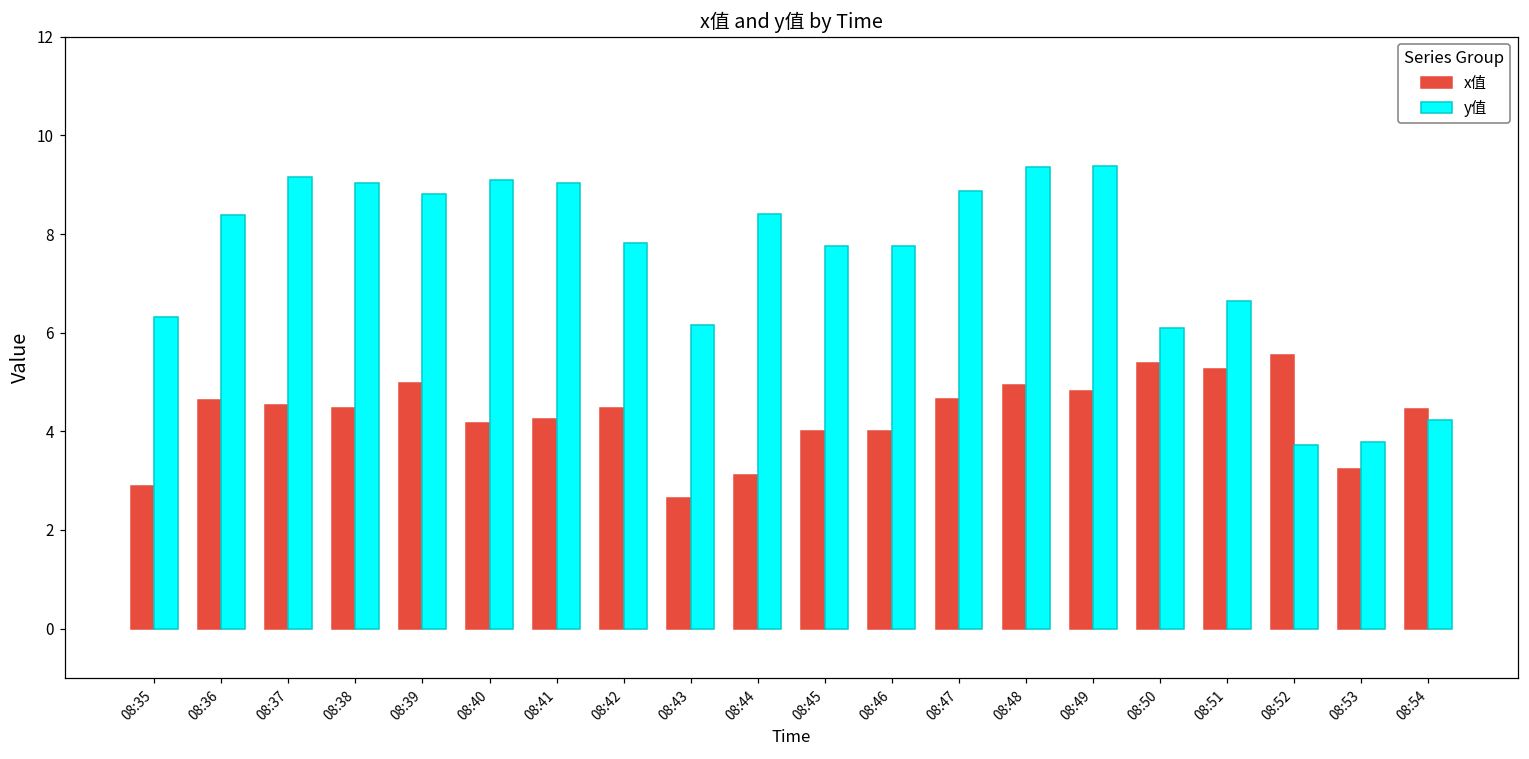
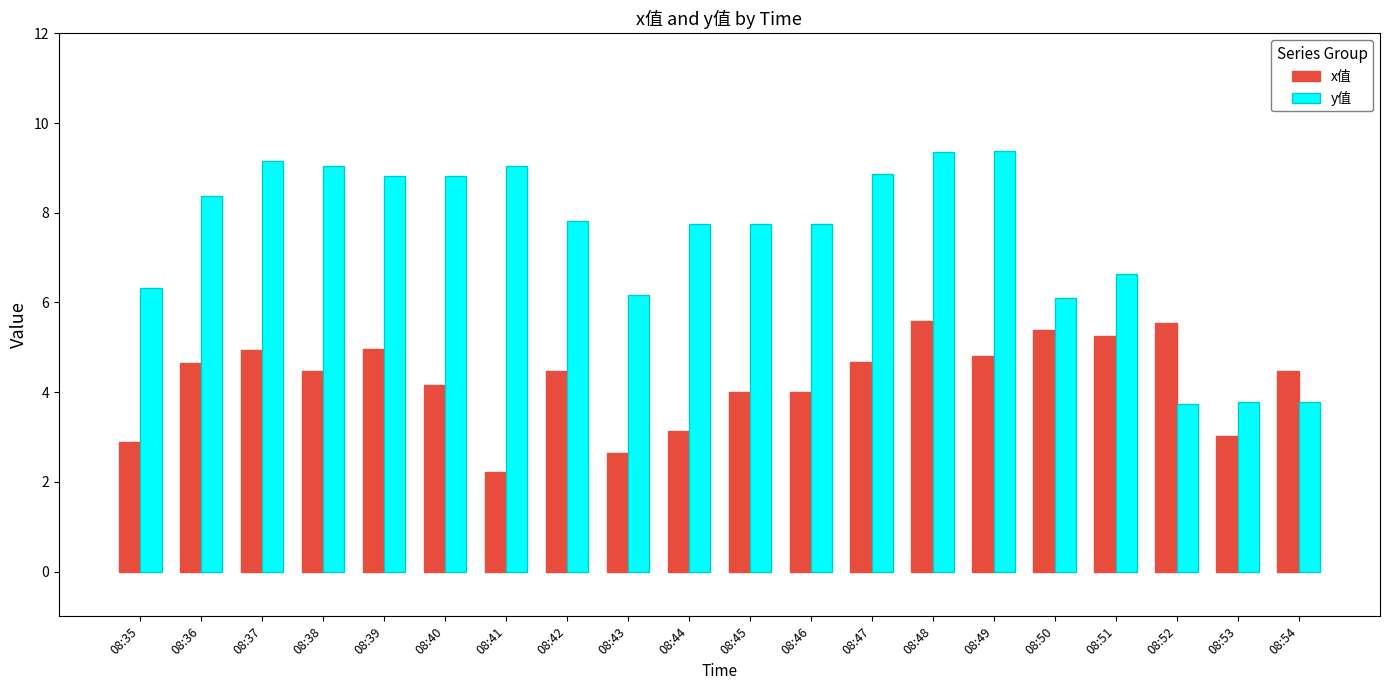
  {
    "x值": {
      "08:35": 2.9,
      "08:36": 4.6,
-     "08:37": 4.5,
+     "08:37": 4.9,
      "08:38": 4.5,
      "08:39": 5.0,
      "08:40": 4.2,
-     "08:41": 4.2,
+     "08:41": 2.2,
      "08:42": 4.5,
      "08:43": 2.6,
      "08:44": 3.1,
      "08:45": 4.0,
      "08:46": 4.0,
      "08:47": 4.7,
-     "08:48": 4.9,
+     "08:48": 5.6,
      "08:49": 4.8,
      "08:50": 5.4,
      "08:51": 5.3,
      "08:52": 5.5,
-     "08:53": 3.2,
+     "08:53": 3.0,
      "08:54": 4.5
    },
    "y值": {
      "08:35": 6.3,
      "08:36": 8.4,
      "08:37": 9.2,
      "08:38": 9.0,
      "08:39": 8.8,
-     "08:40": 9.1,
+     "08:40": 8.8,
      "08:41": 9.0,
      "08:42": 7.8,
      "08:43": 6.2,
-     "08:44": 8.4,
+     "08:44": 7.8,
      "08:45": 7.8,
      "08:46": 7.8,
      "08:47": 8.9,
      "08:48": 9.4,
      "08:49": 9.4,
      "08:50": 6.1,
      "08:51": 6.6,
      "08:52": 3.7,
      "08:53": 3.8,
-     "08:54": 4.2
+     "08:54": 3.8
    }
  }
